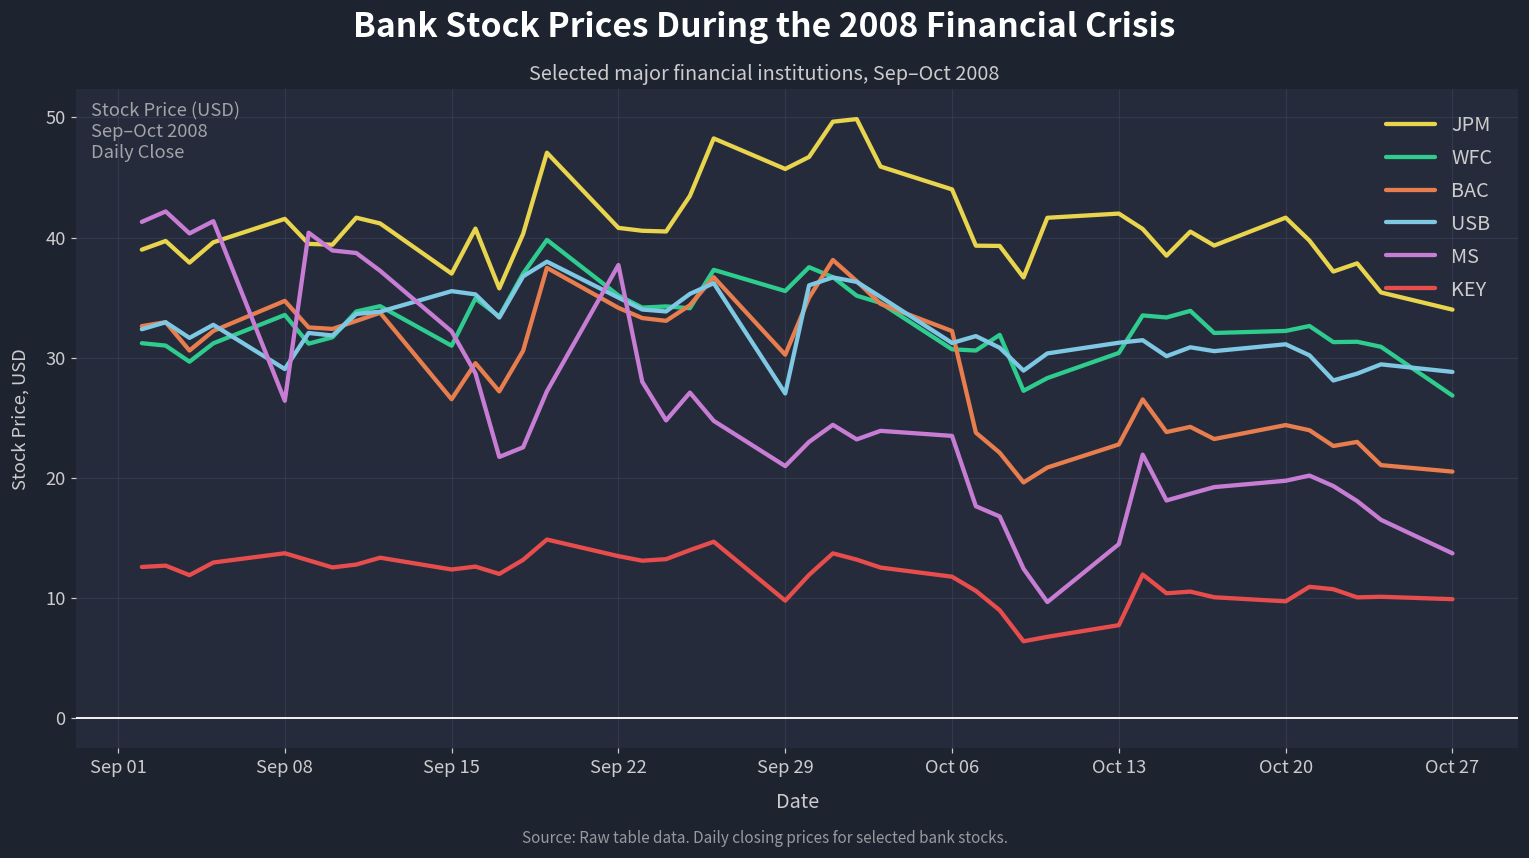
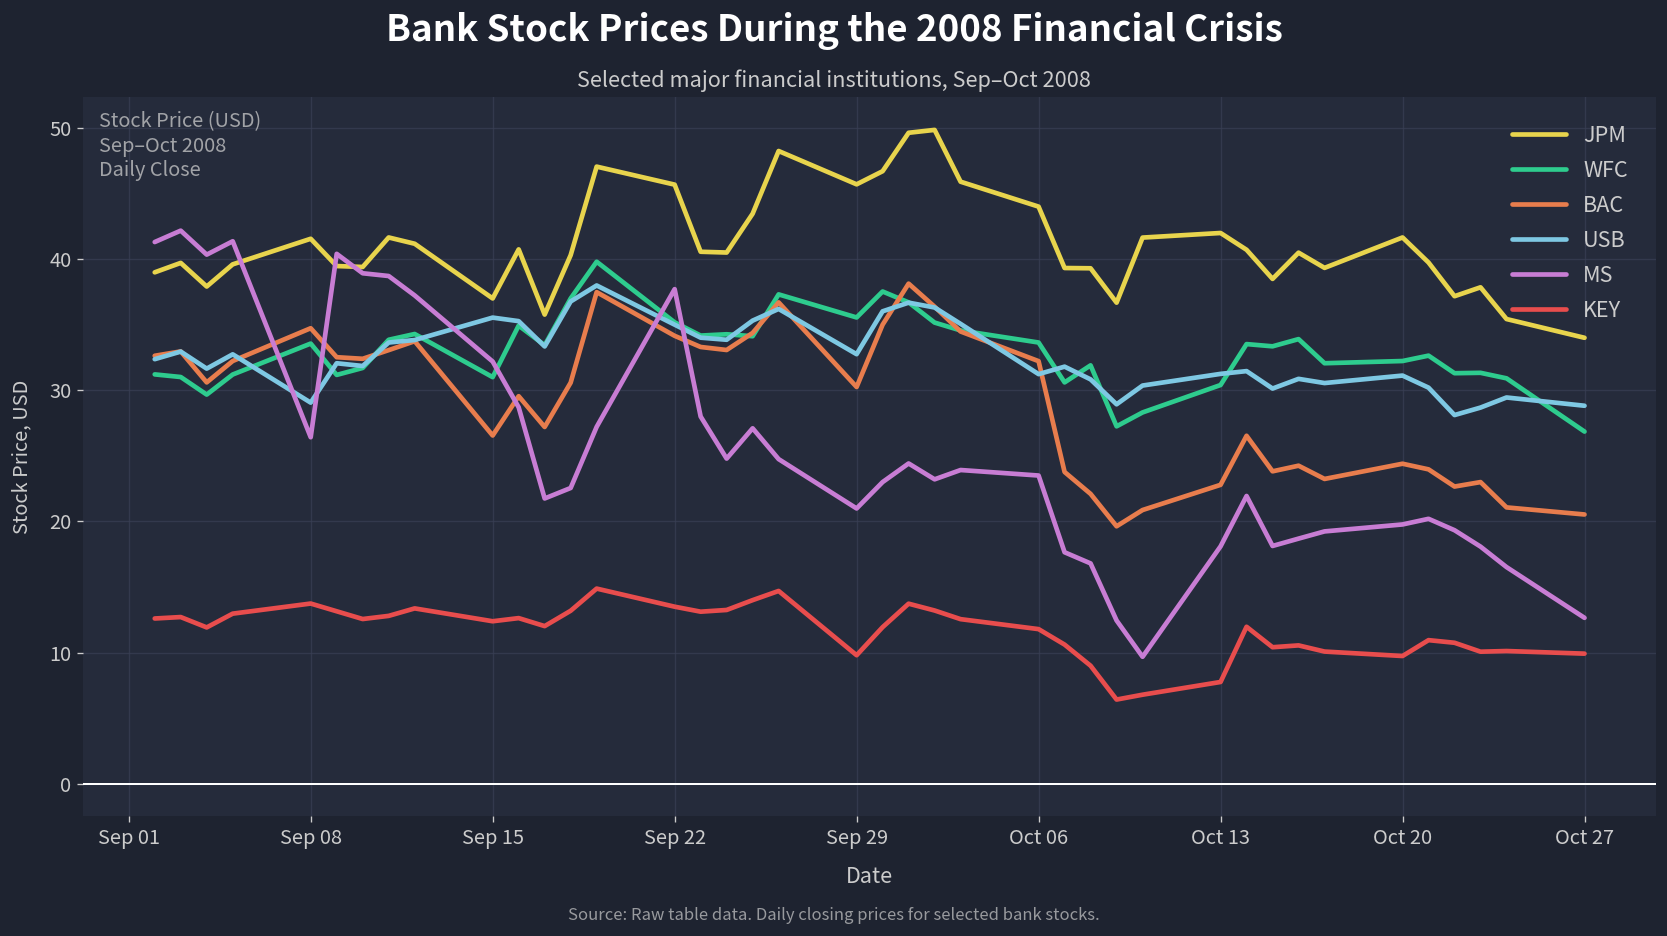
  {
    "JPM": {
      "Sep 08": 41.5,
      "Sep 15": 37.0,
-     "Sep 22": 40.8,
+     "Sep 22": 45.7,
      "Sep 29": 45.7,
      "Oct 06": 44.0,
      "Oct 13": 42.0,
      "Oct 20": 41.7,
      "Oct 27": 34.0
    },
    "WFC": {
      "Sep 08": 33.6,
      "Sep 15": 31.0,
      "Sep 29": 35.6,
-     "Oct 06": 30.7,
+     "Oct 06": 33.6,
      "Oct 13": 30.4,
      "Oct 20": 32.2,
      "Oct 27": 26.9
    },
    "USB": {
      "Sep 08": 29.1,
      "Sep 15": 35.5,
-     "Sep 29": 27.0,
+     "Sep 29": 32.8,
      "Oct 06": 31.2,
      "Oct 13": 31.3,
      "Oct 20": 31.1,
      "Oct 27": 28.8
    },
    "MS": {
      "Sep 08": 26.4,
      "Sep 15": 32.2,
      "Sep 22": 37.7,
      "Sep 29": 21.0,
      "Oct 06": 23.5,
-     "Oct 13": 14.5,
+     "Oct 13": 18.1,
      "Oct 20": 19.8,
-     "Oct 27": 13.7
+     "Oct 27": 12.7
    }
  }
